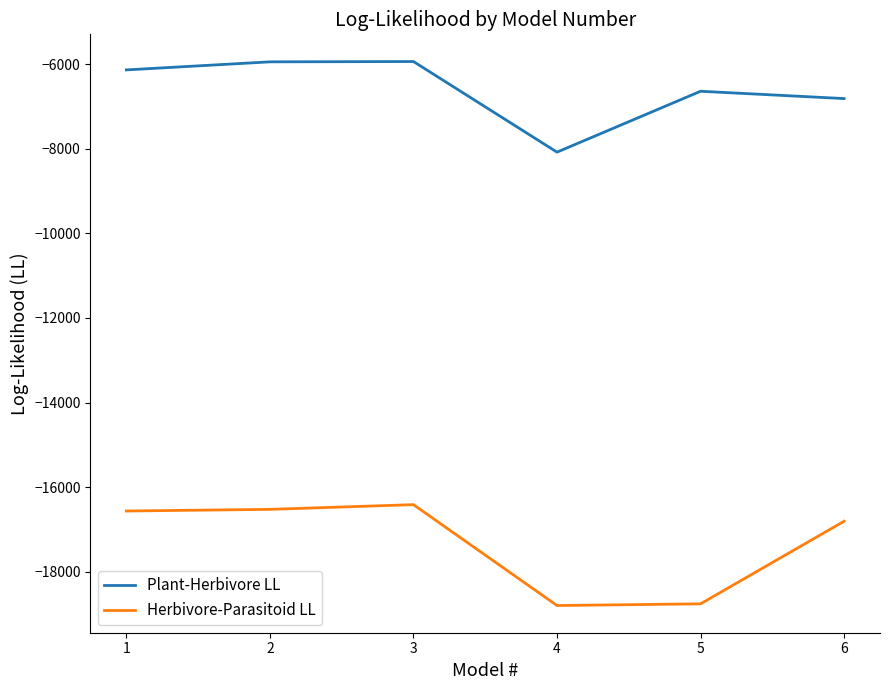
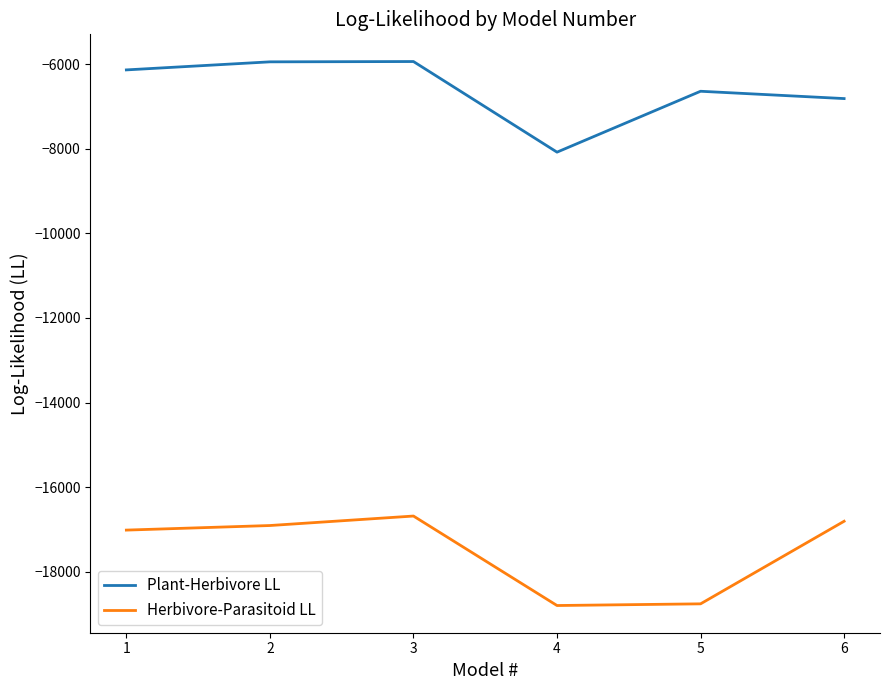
  {
    "Plant-Herbivore LL": {
      "1": -6100,
      "2": -5900,
      "3": -5900,
      "4": -8100,
      "5": -6600,
      "6": -6800
    },
    "Herbivore-Parasitoid LL": {
-     "1": -16600,
-     "2": -16500,
-     "3": -16400,
+     "1": -17000,
+     "2": -16900,
+     "3": -16700,
      "4": -18800,
      "5": -18800,
      "6": -16800
    }
  }
